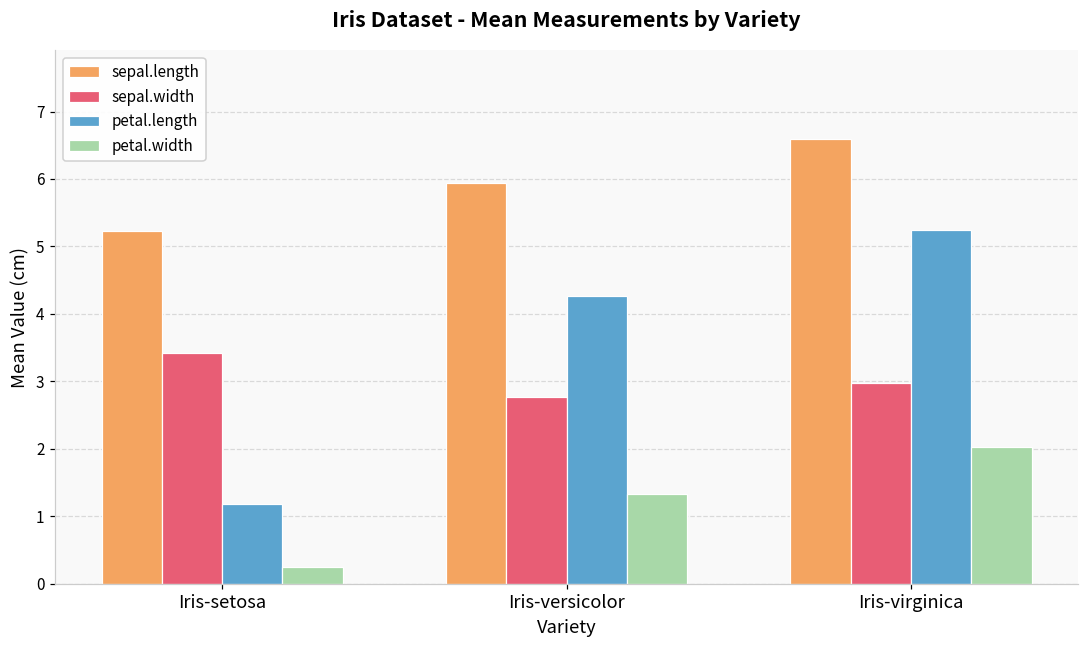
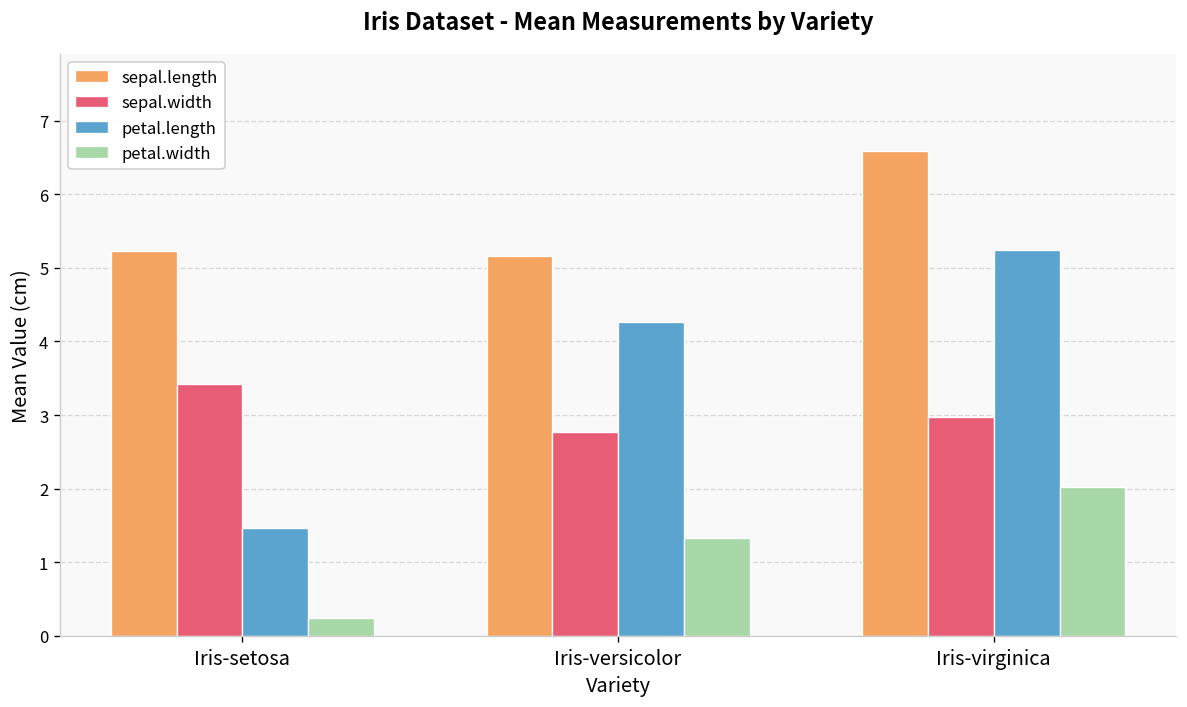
  {
    "sepal.length": {
      "Iris-setosa": 5.2,
-     "Iris-versicolor": 5.9,
+     "Iris-versicolor": 5.2,
      "Iris-virginica": 6.6
    },
    "sepal.width": {
      "Iris-setosa": 3.4,
      "Iris-versicolor": 2.8,
      "Iris-virginica": 3.0
    },
    "petal.length": {
-     "Iris-setosa": 1.2,
+     "Iris-setosa": 1.5,
      "Iris-versicolor": 4.3,
      "Iris-virginica": 5.2
    },
    "petal.width": {
      "Iris-setosa": 0.2,
      "Iris-versicolor": 1.3,
      "Iris-virginica": 2.0
    }
  }
